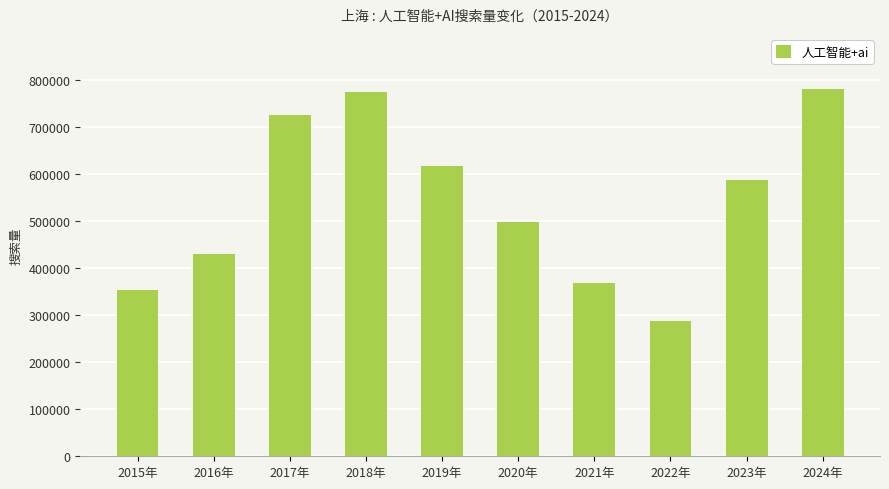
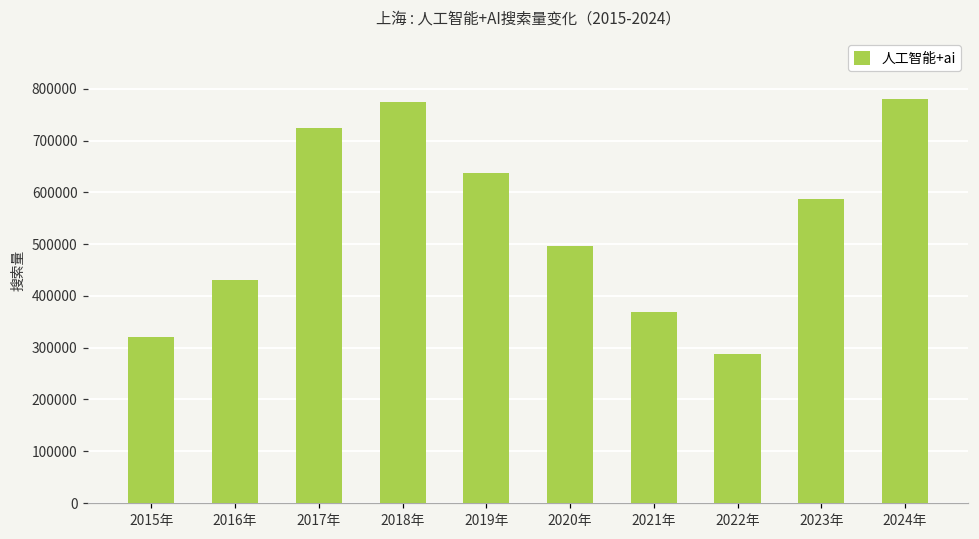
  {
-   "2015年": 350000,
+   "2015年": 320000,
    "2016年": 430000,
    "2017年": 720000,
    "2018年": 770000,
-   "2019年": 620000,
+   "2019年": 640000,
    "2020年": 500000,
    "2021年": 370000,
    "2022年": 290000,
    "2023年": 590000,
    "2024年": 780000
  }
